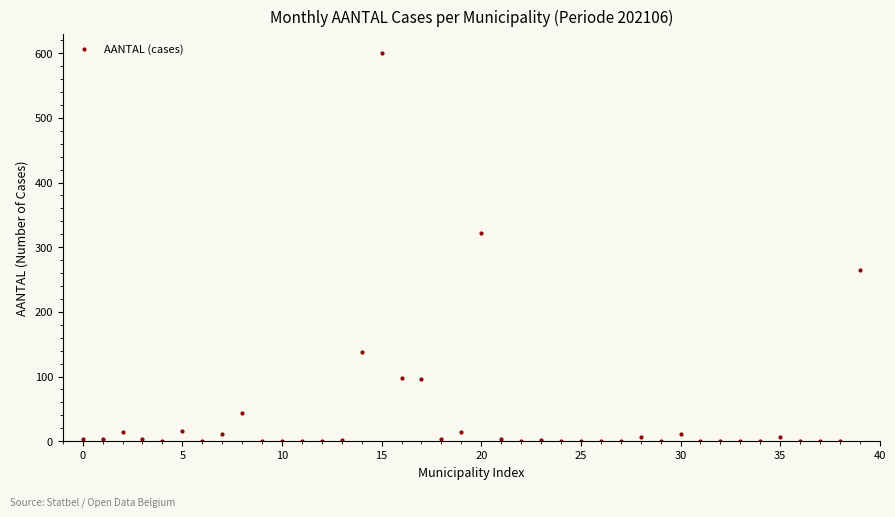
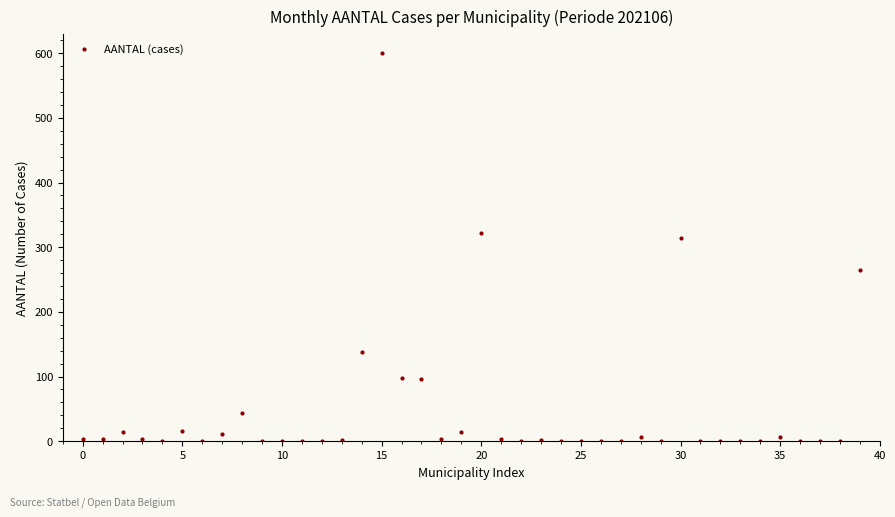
  {
    "0": 0,
    "5": 20,
    "10": 0,
    "15": 600,
    "20": 320,
    "25": 0,
-   "30": 10,
+   "30": 310,
    "35": 10
  }
